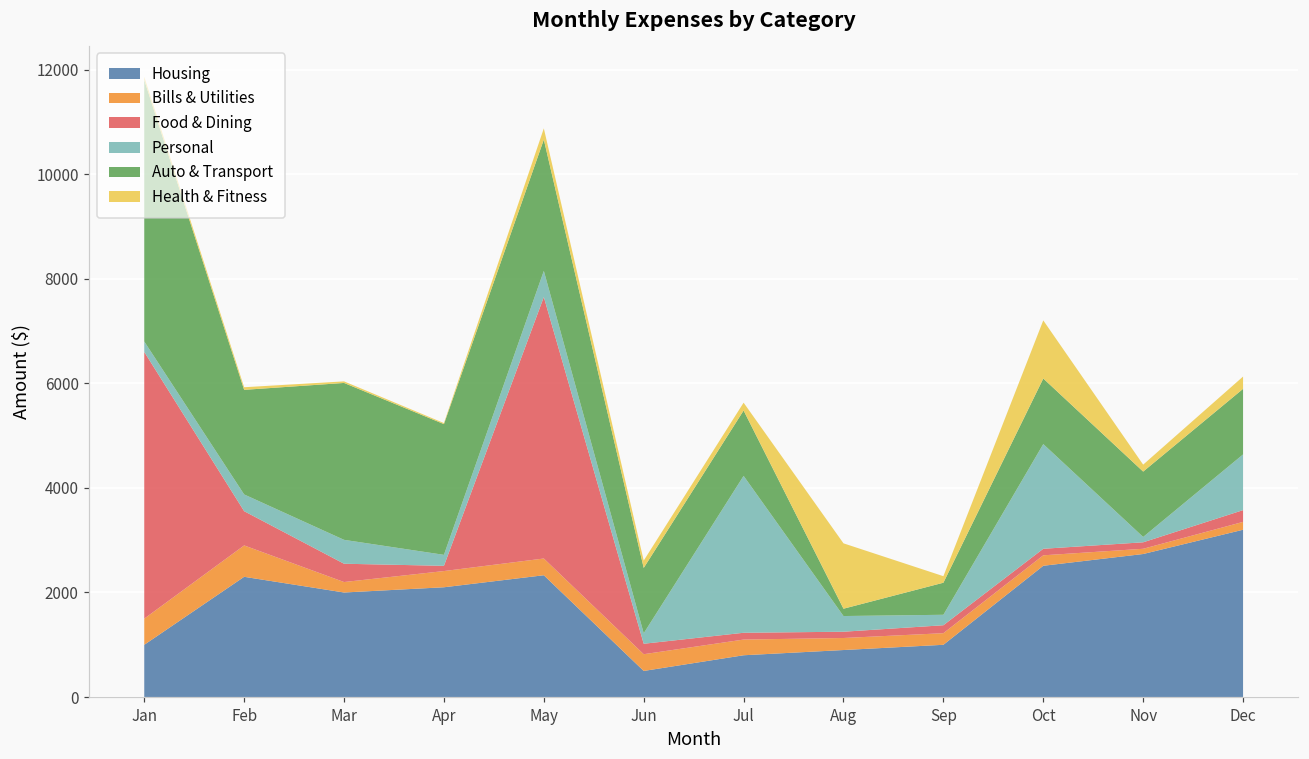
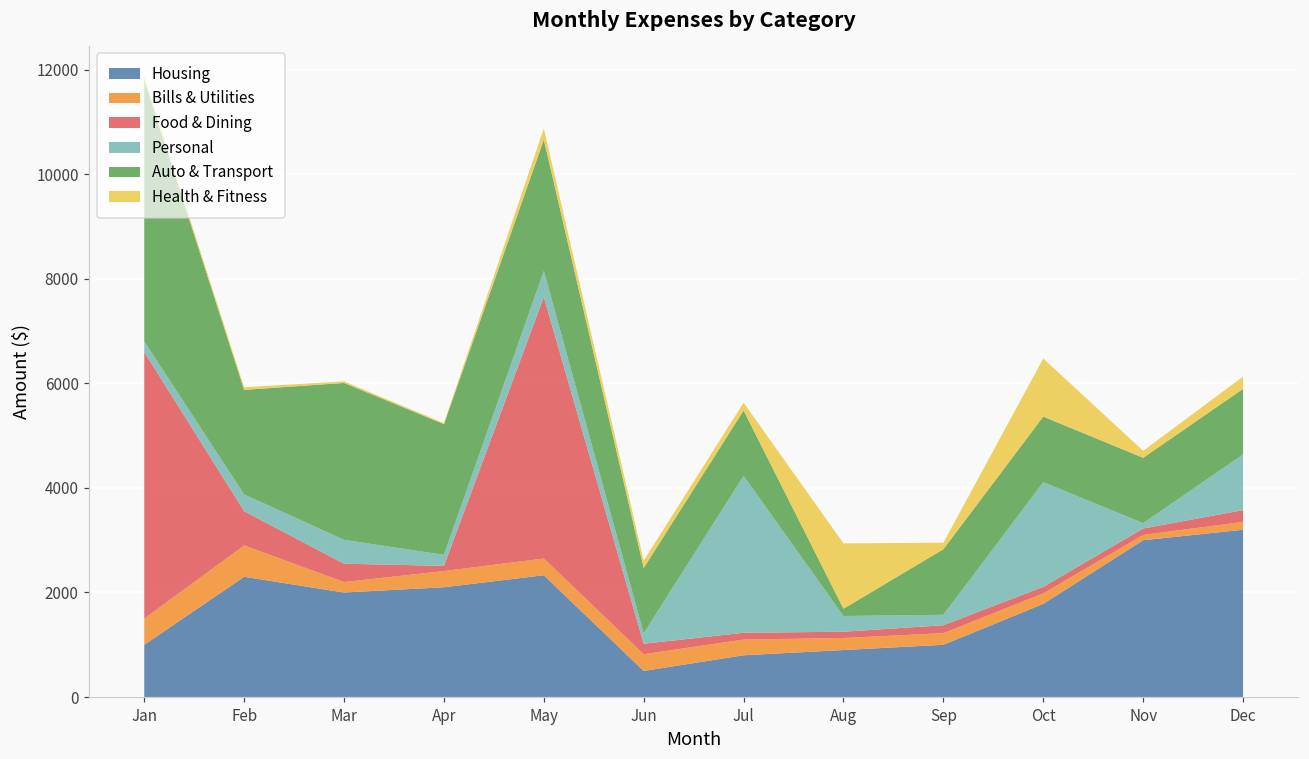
  {
    "Housing": {
      "Jan": 1000,
      "Feb": 2300,
      "Mar": 2000,
      "Apr": 2100,
      "May": 2300,
      "Jun": 500,
      "Jul": 800,
      "Aug": 900,
      "Sep": 1000,
-     "Oct": 2500,
-     "Nov": 2700,
+     "Oct": 1800,
+     "Nov": 3000,
      "Dec": 3200
    },
    "Bills & Utilities": {
      "Jan": 500,
      "Feb": 600,
      "Mar": 200,
      "Apr": 300,
      "May": 300,
      "Jun": 300,
      "Jul": 300,
      "Aug": 200,
      "Sep": 200,
      "Oct": 200,
      "Nov": 100,
      "Dec": 200
    },
    "Food & Dining": {
      "Jan": 5100,
      "Feb": 700,
      "Mar": 400,
      "Apr": 100,
      "May": 5000,
      "Jun": 200,
      "Jul": 100,
      "Aug": 100,
      "Sep": 200,
      "Oct": 100,
      "Nov": 100,
      "Dec": 200
    },
    "Personal": {
      "Jan": 200,
      "Feb": 300,
      "Mar": 500,
      "Apr": 200,
      "May": 500,
      "Jun": 200,
      "Jul": 3000,
      "Aug": 300,
      "Sep": 200,
      "Oct": 2000,
      "Nov": 100,
      "Dec": 1100
    },
    "Auto & Transport": {
      "May": 2500,
      "Jun": 1300,
      "Jul": 1300,
      "Aug": 100,
-     "Sep": 600,
+     "Sep": 1300,
      "Oct": 1300,
      "Nov": 1300,
      "Dec": 1300
    },
    "Health & Fitness": {
      "May": 200,
      "Jun": 100,
      "Jul": 200,
      "Aug": 1300,
      "Sep": 100,
      "Oct": 1100,
      "Nov": 100,
      "Dec": 200
    }
  }
